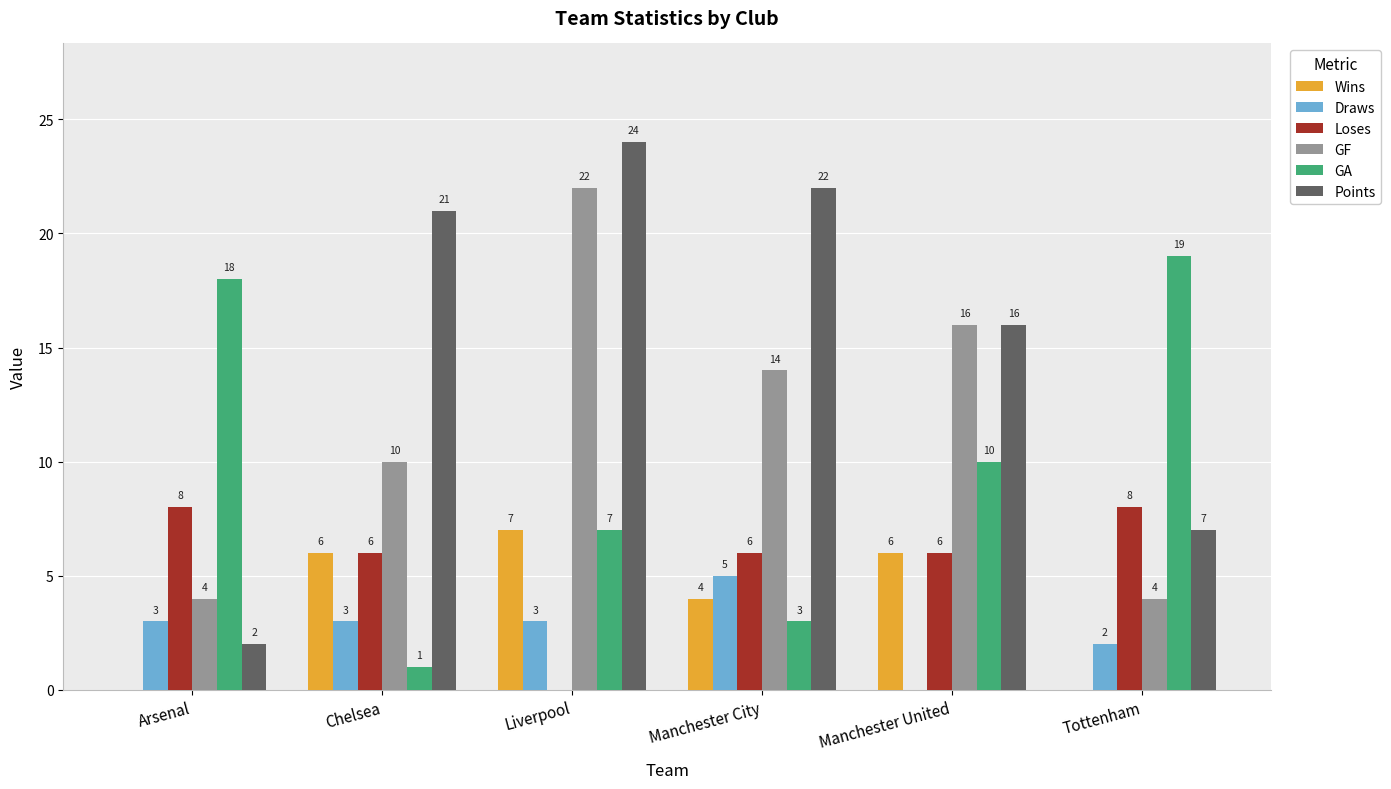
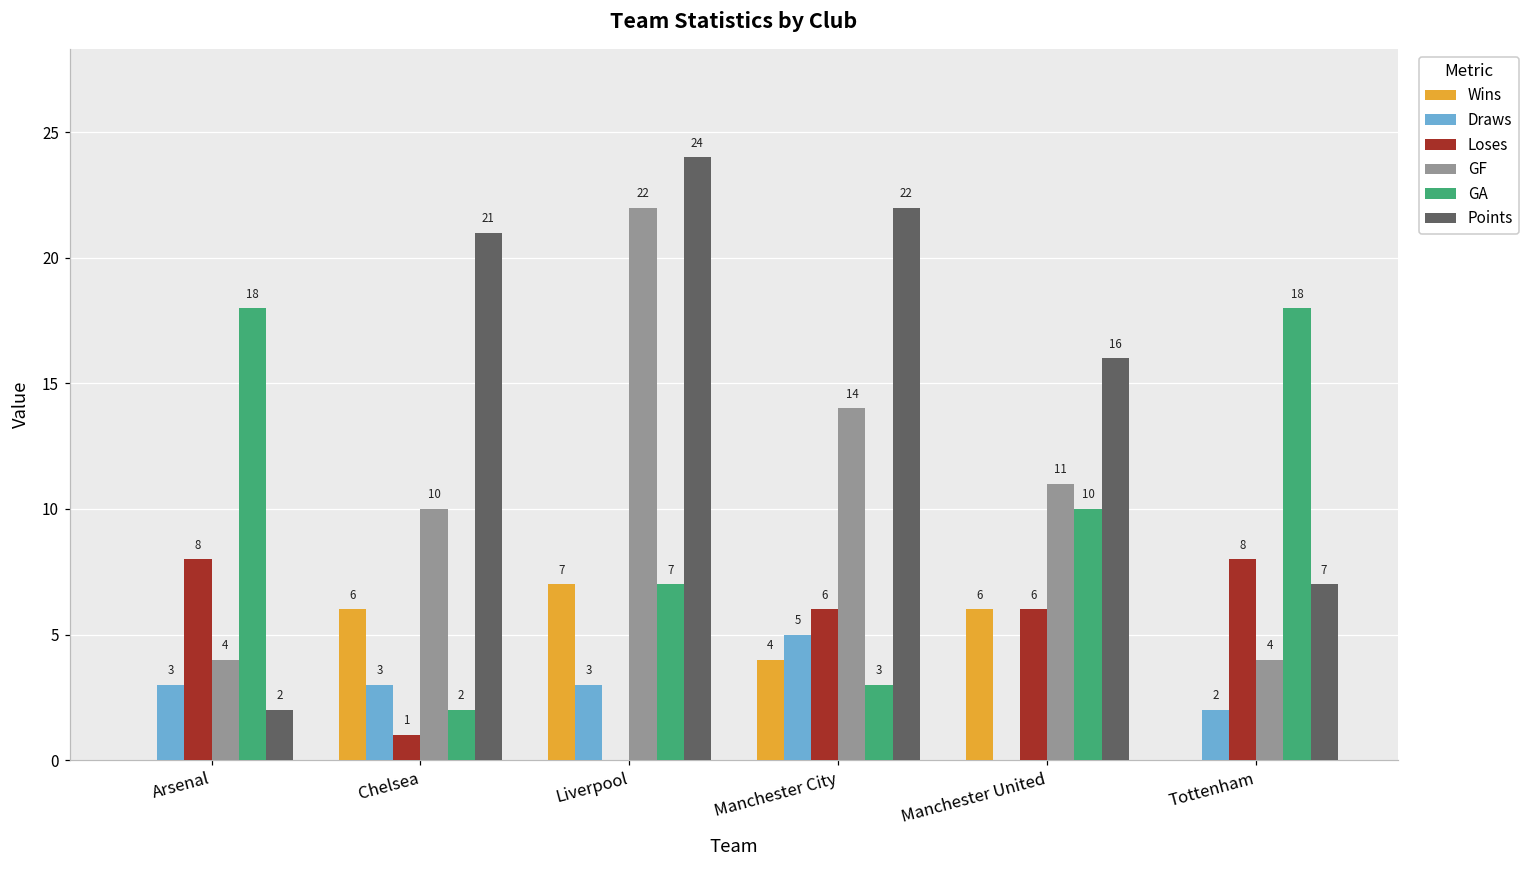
  {
    "Wins": {
      "Chelsea": 6,
      "Liverpool": 7,
      "Manchester City": 4,
      "Manchester United": 6
    },
    "Draws": {
      "Arsenal": 3,
      "Chelsea": 3,
      "Liverpool": 3,
      "Manchester City": 5,
      "Tottenham": 2
    },
    "Loses": {
      "Arsenal": 8,
-     "Chelsea": 6,
+     "Chelsea": 1,
      "Manchester City": 6,
      "Manchester United": 6,
      "Tottenham": 8
    },
    "GF": {
      "Arsenal": 4,
      "Chelsea": 10,
      "Liverpool": 22,
      "Manchester City": 14,
-     "Manchester United": 16,
+     "Manchester United": 11,
      "Tottenham": 4
    },
    "GA": {
      "Arsenal": 18,
-     "Chelsea": 1,
+     "Chelsea": 2,
      "Liverpool": 7,
      "Manchester City": 3,
      "Manchester United": 10,
-     "Tottenham": 19
+     "Tottenham": 18
    },
    "Points": {
      "Arsenal": 2,
      "Chelsea": 21,
      "Liverpool": 24,
      "Manchester City": 22,
      "Manchester United": 16,
      "Tottenham": 7
    }
  }
